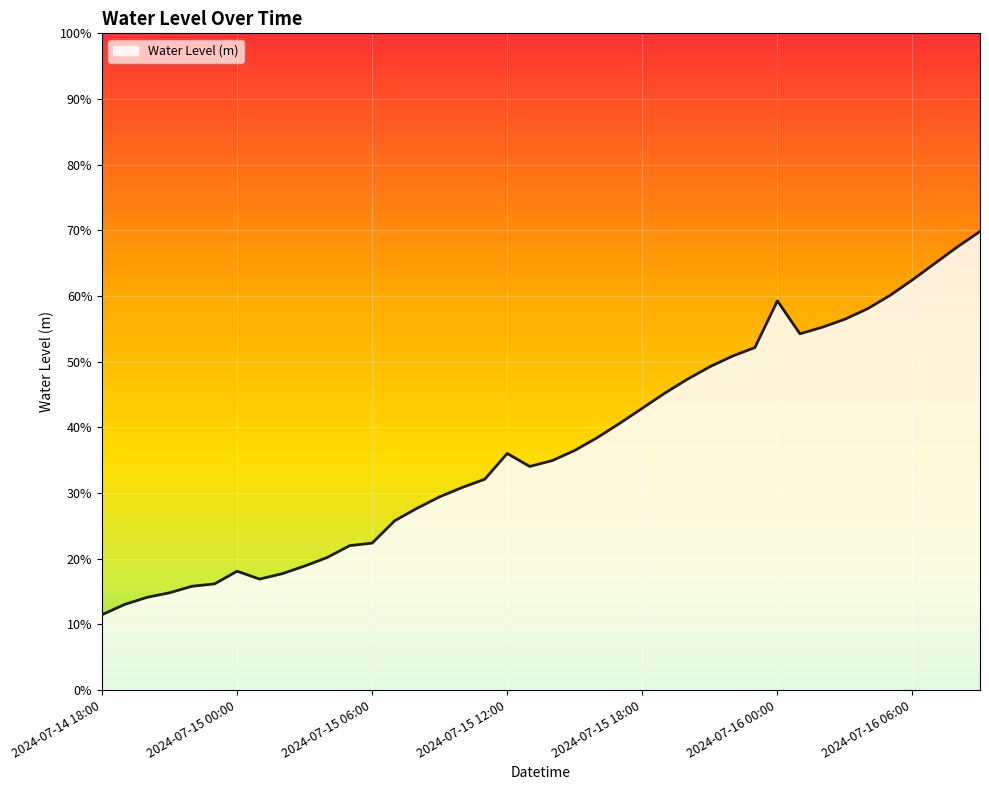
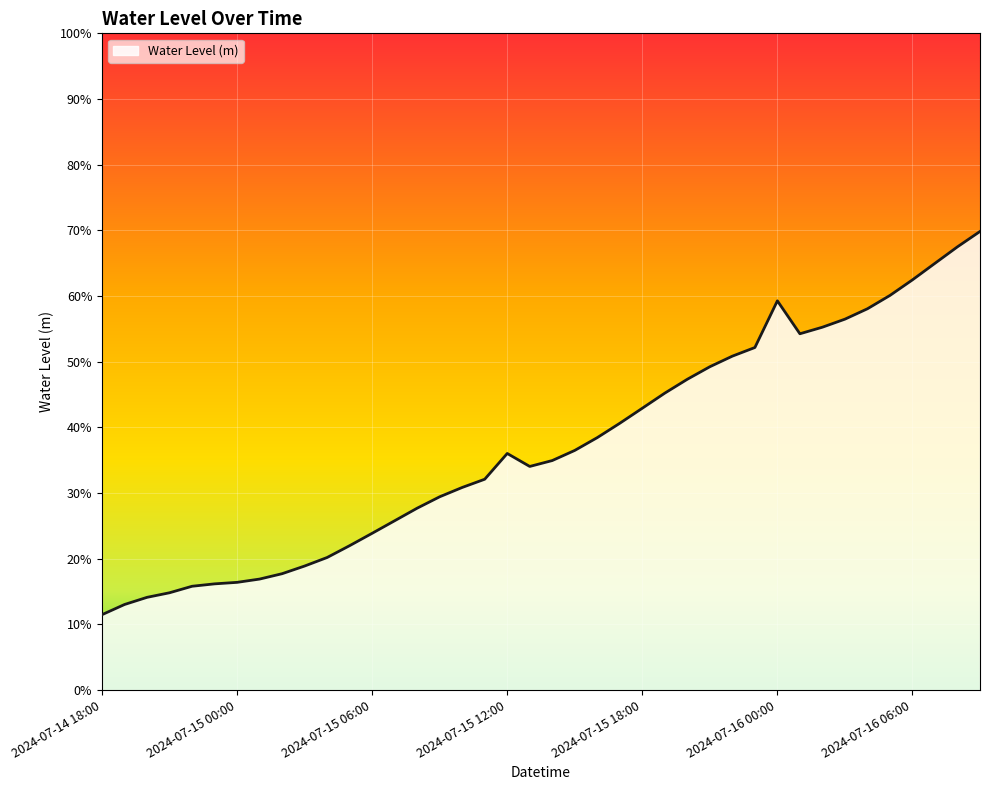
  {
    "2024-07-14 18:00": "11%",
-   "2024-07-15 00:00": "18%",
-   "2024-07-15 06:00": "22%",
+   "2024-07-15 00:00": "16%",
+   "2024-07-15 06:00": "24%",
    "2024-07-15 12:00": "36%",
    "2024-07-15 18:00": "43%",
    "2024-07-16 00:00": "59%",
    "2024-07-16 06:00": "62%"
  }
